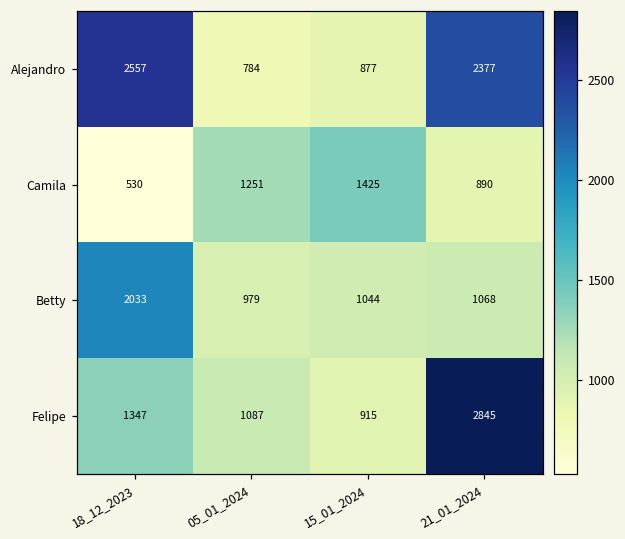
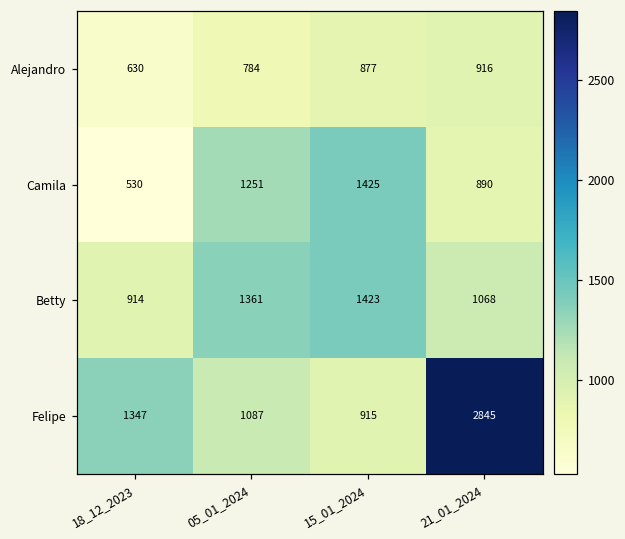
  {
    "Alejandro": {
-     "18_12_2023": 2557,
+     "18_12_2023": 630,
      "05_01_2024": 784,
      "15_01_2024": 877,
-     "21_01_2024": 2377
+     "21_01_2024": 916
    },
    "Camila": {
      "18_12_2023": 530,
      "05_01_2024": 1251,
      "15_01_2024": 1425,
      "21_01_2024": 890
    },
    "Betty": {
-     "18_12_2023": 2033,
-     "05_01_2024": 979,
-     "15_01_2024": 1044,
+     "18_12_2023": 914,
+     "05_01_2024": 1361,
+     "15_01_2024": 1423,
      "21_01_2024": 1068
    },
    "Felipe": {
      "18_12_2023": 1347,
      "05_01_2024": 1087,
      "15_01_2024": 915,
      "21_01_2024": 2845
    }
  }
